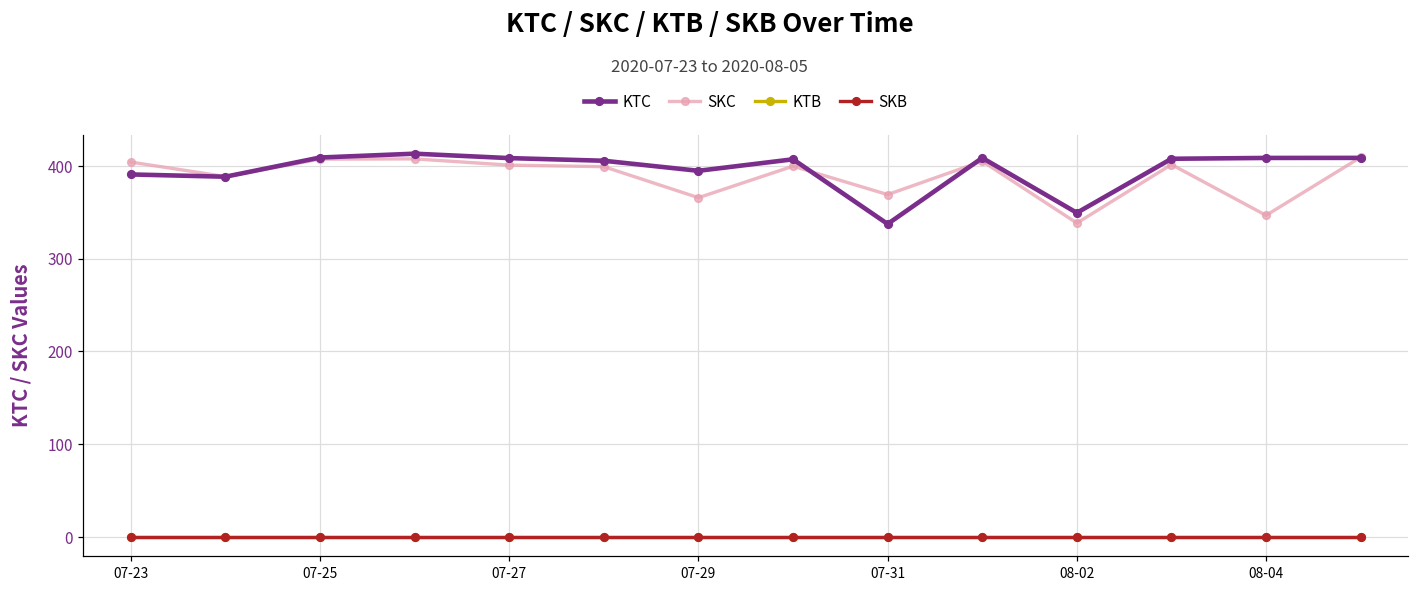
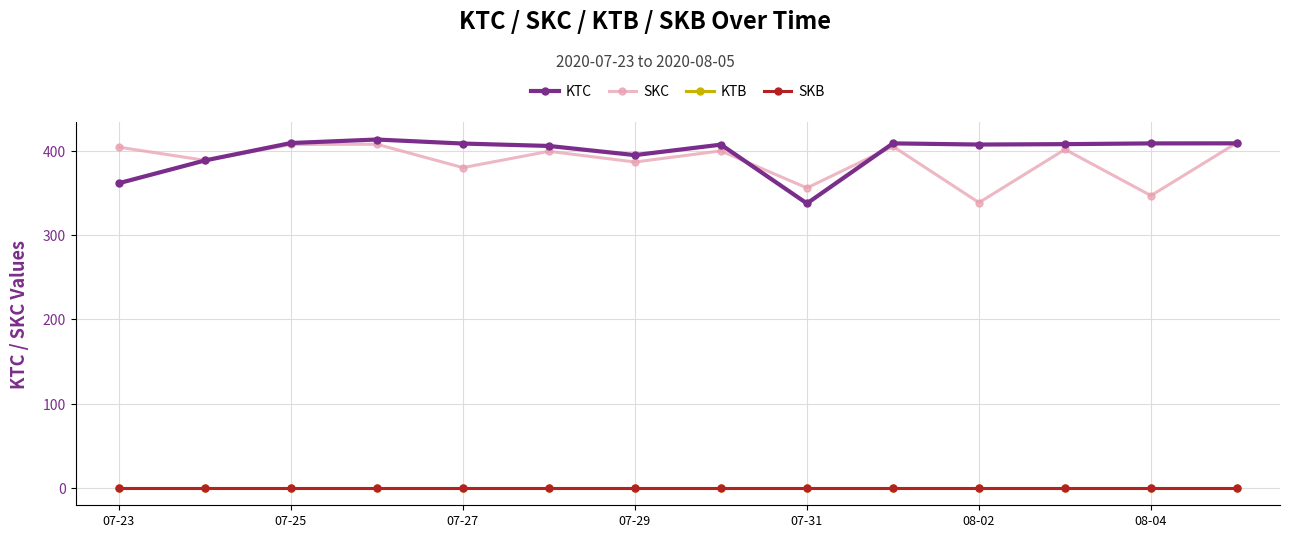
  {
    "KTC": {
-     "07-23": 390,
+     "07-23": 360,
      "07-27": 410,
      "07-29": 390,
      "07-31": 340,
-     "08-02": 350,
+     "08-02": 410,
      "08-04": 410
    },
    "SKC": {
      "07-23": 400,
-     "07-27": 400,
-     "07-29": 370,
-     "07-31": 370,
+     "07-27": 380,
+     "07-29": 390,
+     "07-31": 360,
      "08-02": 340,
      "08-04": 350
    },
    "SKB": {
      "07-23": 0,
      "07-25": 0,
      "07-27": 0,
      "07-29": 0,
      "07-31": 0,
      "08-02": 0,
      "08-04": 0
    }
  }
